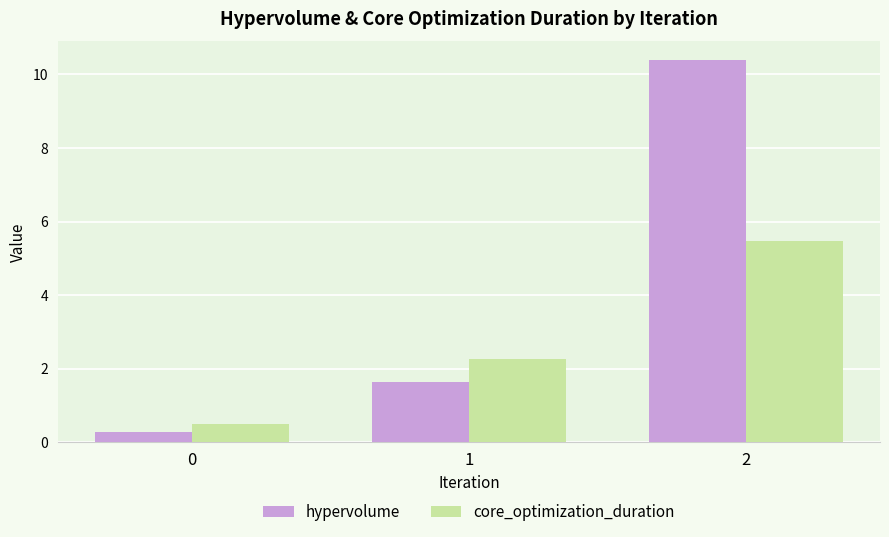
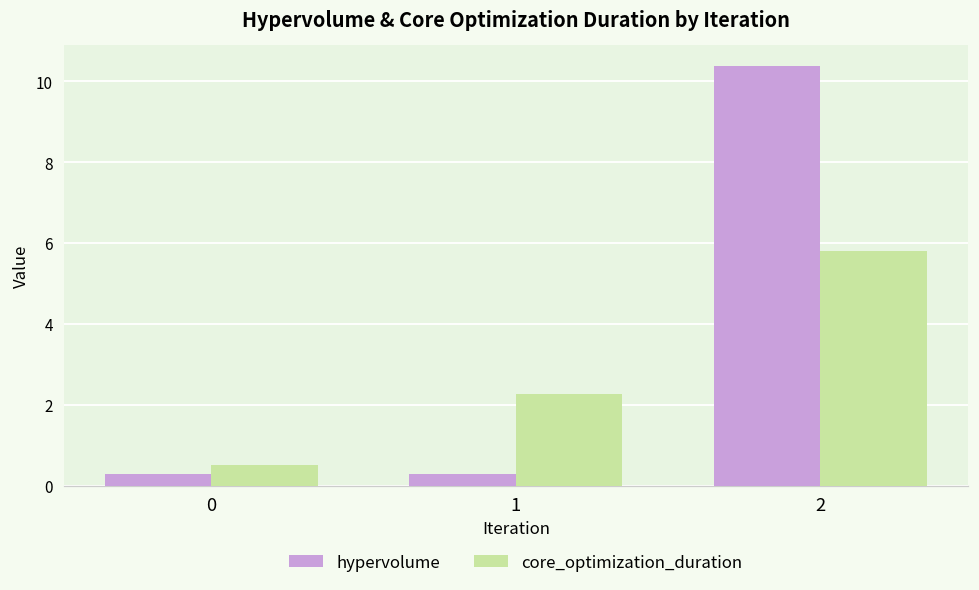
  {
    "hypervolume": {
      "0": 0.3,
-     "1": 1.6,
+     "1": 0.3,
      "2": 10.4
    },
    "core_optimization_duration": {
      "0": 0.5,
      "1": 2.3,
-     "2": 5.5
+     "2": 5.8
    }
  }
